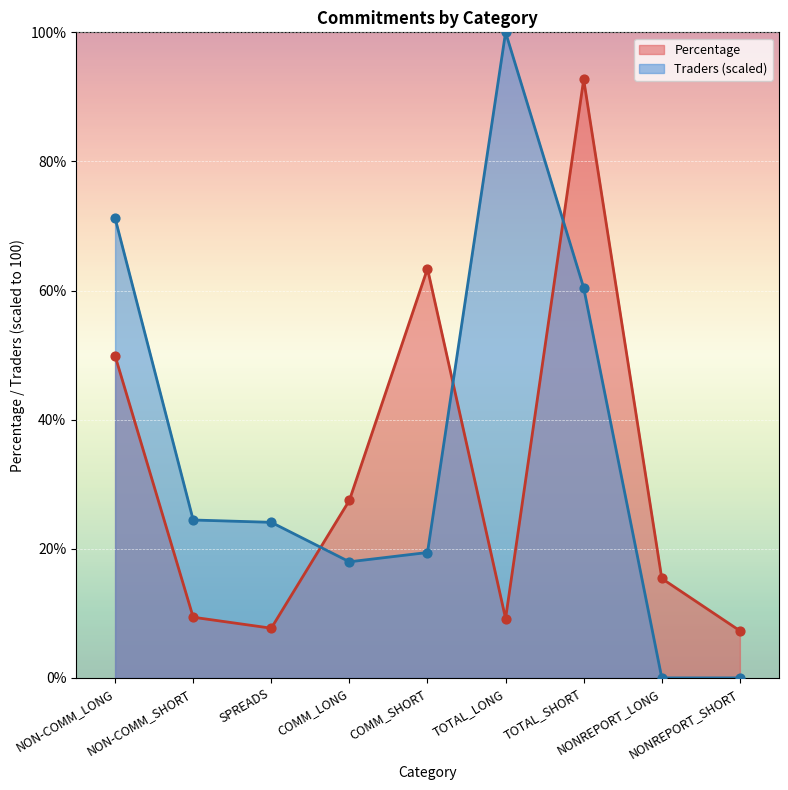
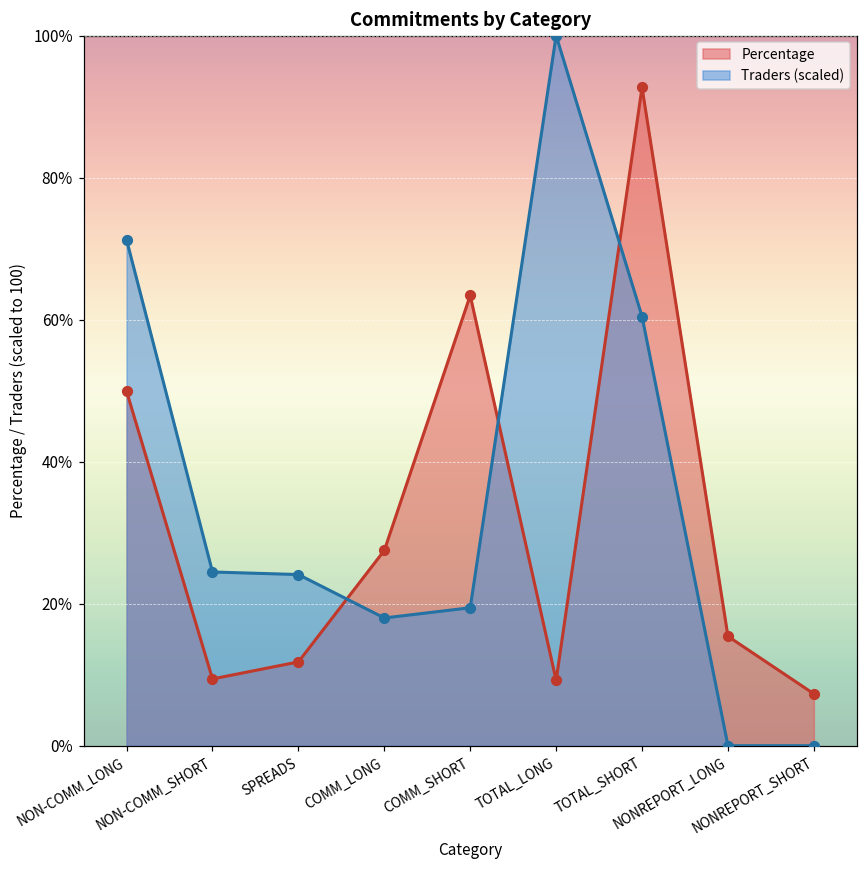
  {
    "Percentage": {
      "NON-COMM_LONG": "50%",
      "NON-COMM_SHORT": "9%",
-     "SPREADS": "8%",
+     "SPREADS": "12%",
      "COMM_LONG": "28%",
      "COMM_SHORT": "63%",
      "TOTAL_LONG": "9%",
      "TOTAL_SHORT": "93%",
      "NONREPORT_LONG": "15%",
      "NONREPORT_SHORT": "7%"
    },
    "Traders (scaled)": {
      "NON-COMM_LONG": "71%",
      "NON-COMM_SHORT": "24%",
      "SPREADS": "24%",
      "COMM_LONG": "18%",
      "COMM_SHORT": "19%",
      "TOTAL_LONG": "100%",
      "TOTAL_SHORT": "60%",
      "NONREPORT_LONG": "0%",
      "NONREPORT_SHORT": "0%"
    }
  }
